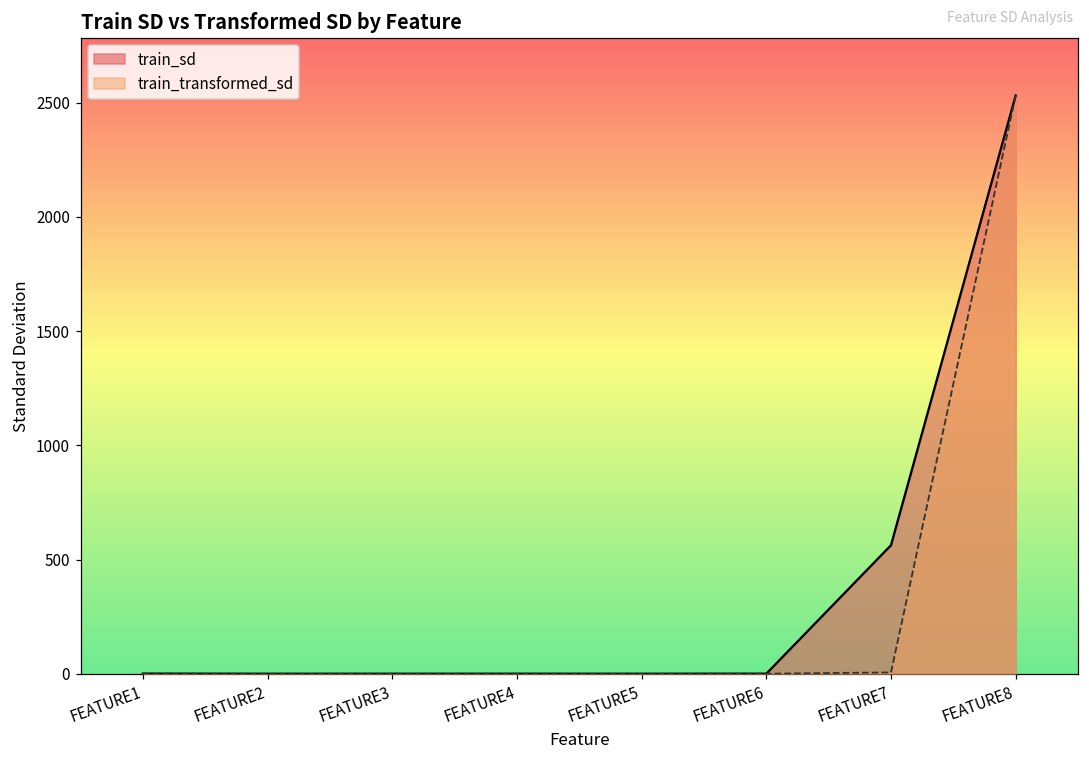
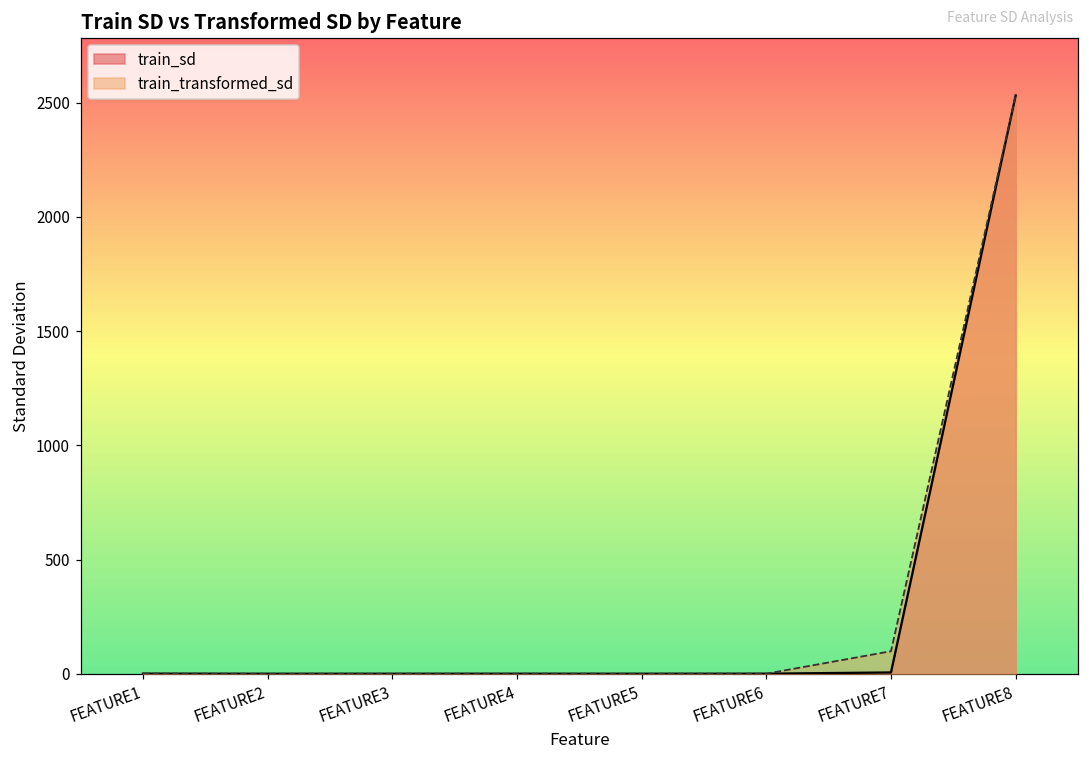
  {
    "train_sd": {
-     "FEATURE7": 560
+     "FEATURE7": 10
    },
    "train_transformed_sd": {
-     "FEATURE7": 10
+     "FEATURE7": 100
    }
  }
